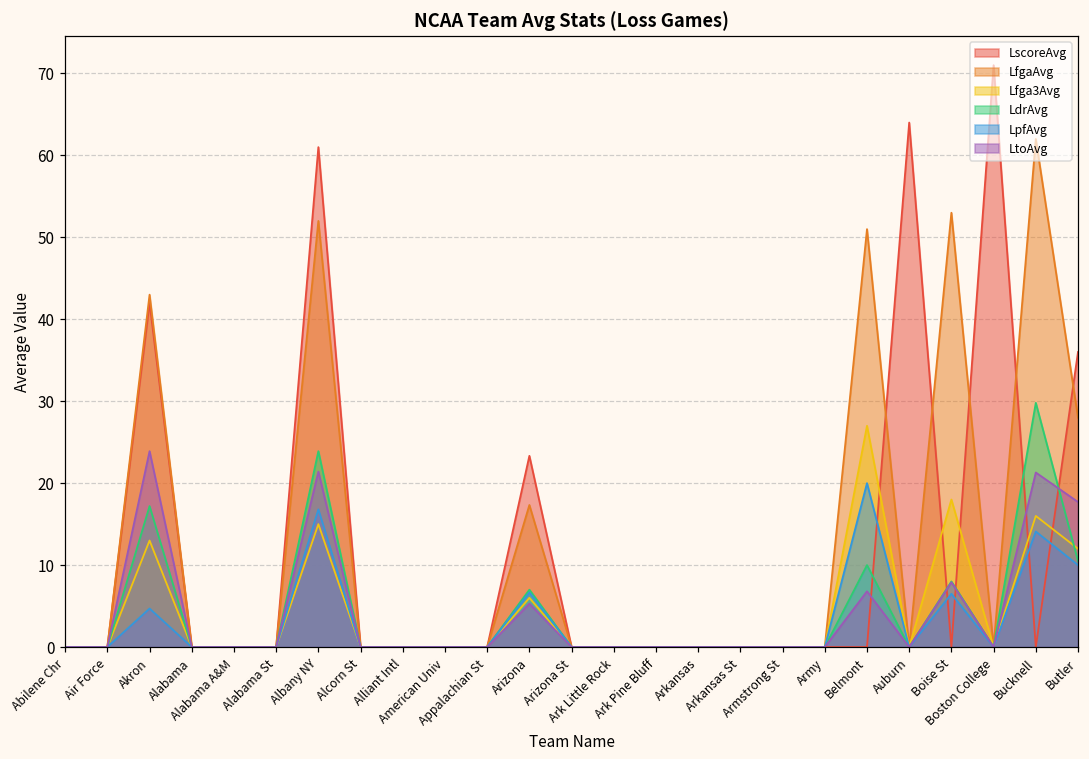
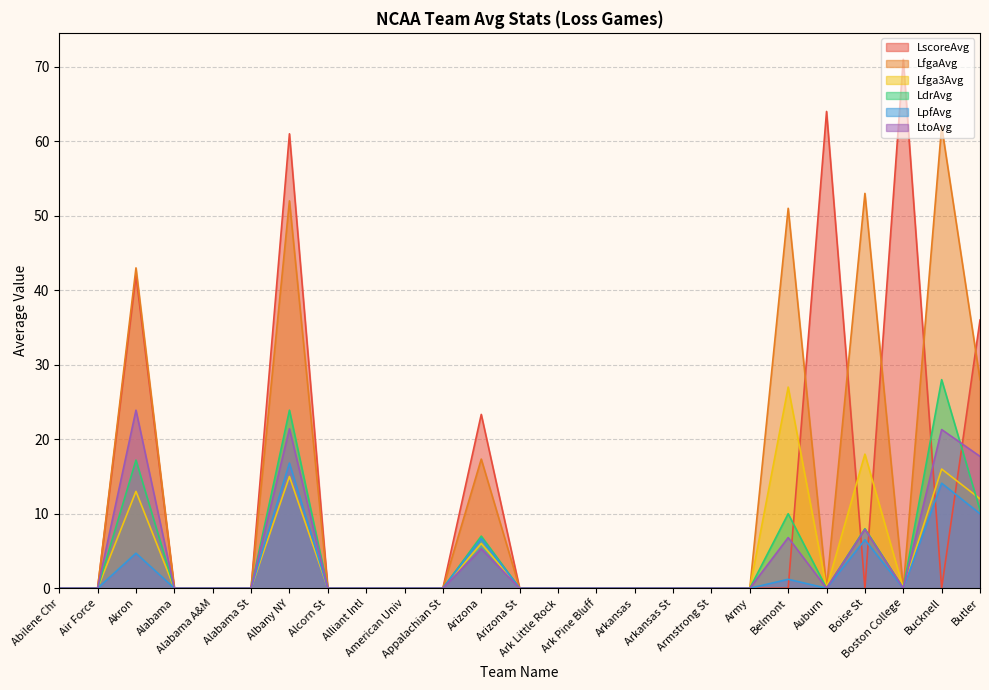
  {
    "LdrAvg": {
      "Akron": 17,
      "Albany NY": 24,
      "Belmont": 10,
-     "Bucknell": 30,
+     "Bucknell": 28,
      "Butler": 11
    },
    "LpfAvg": {
      "Akron": 5,
      "Albany NY": 17,
-     "Belmont": 20,
+     "Belmont": 1,
      "Boise St": 7,
      "Bucknell": 14,
      "Butler": 10
    },
    "LtoAvg": {
      "Akron": 24,
      "Albany NY": 21,
      "Arizona": 5,
      "Belmont": 7,
      "Bucknell": 21,
      "Butler": 18
    }
  }
